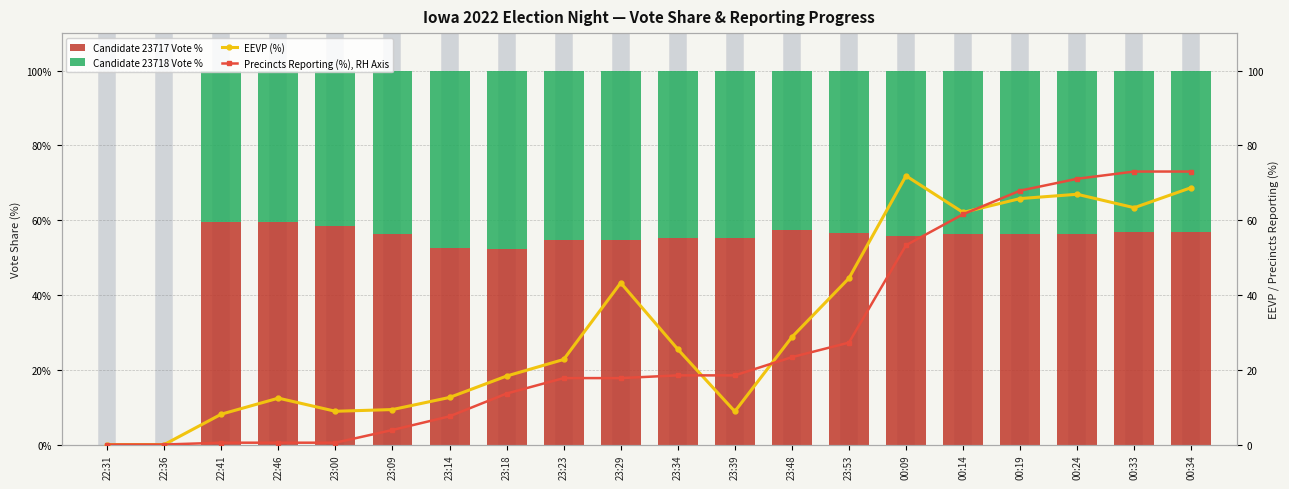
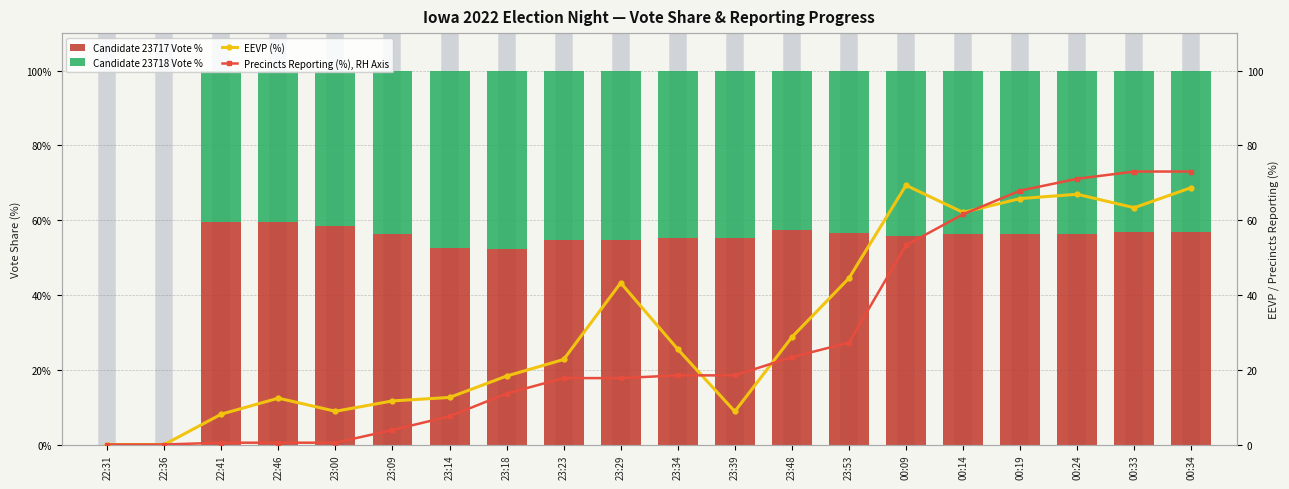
  {
    "Candidate 23718 Vote %": {
      "22:31": "0%",
      "22:36": "0%",
      "23:14": "47%",
      "23:18": "48%",
      "23:23": "45%",
      "23:29": "45%",
      "23:34": "45%",
      "23:39": "45%",
      "23:48": "43%",
      "23:53": "43%",
      "00:09": "44%",
      "00:14": "44%",
      "00:19": "44%",
      "00:24": "44%",
      "00:33": "43%",
      "00:34": "43%"
    },
    "EEVP (%)": {
      "22:41": "8",
      "22:46": "12",
      "23:00": "9",
-     "23:09": "9",
+     "23:09": "12",
      "23:14": "13",
      "23:18": "18",
      "23:23": "23",
      "23:29": "43",
      "23:34": "25",
      "23:39": "9",
      "23:48": "29",
      "23:53": "44",
-     "00:09": "72",
+     "00:09": "69",
      "00:19": "66",
      "00:24": "67",
      "00:33": "63",
      "00:34": "69"
    }
  }
